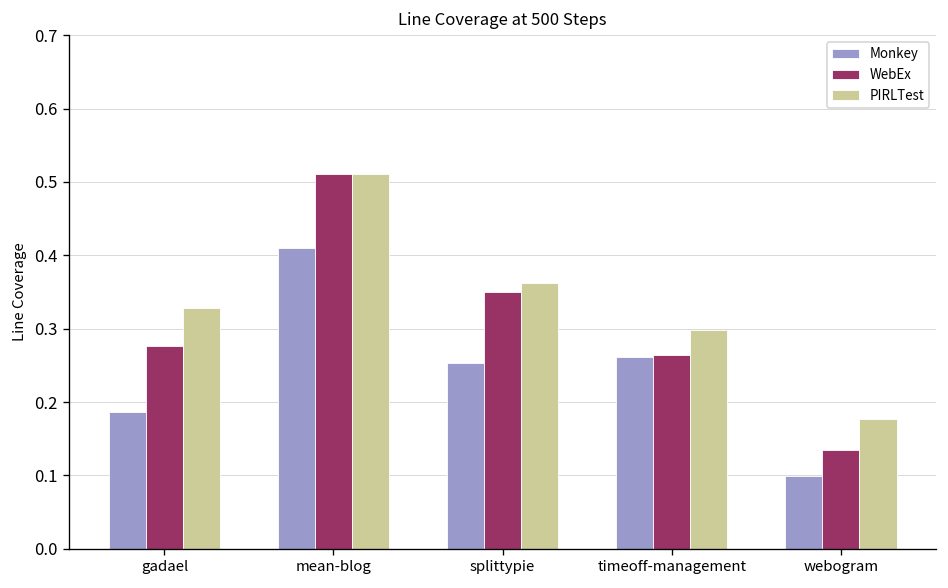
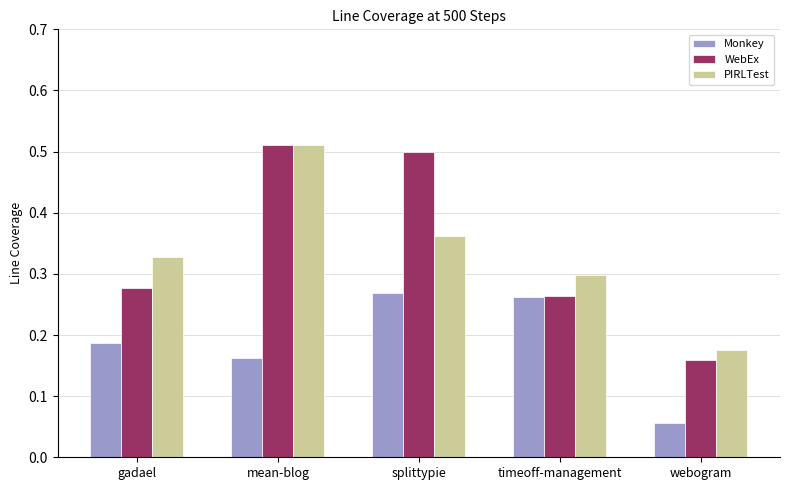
  {
    "Monkey": {
      "gadael": 0.19,
-     "mean-blog": 0.41,
-     "splittypie": 0.25,
+     "mean-blog": 0.16,
+     "splittypie": 0.27,
      "timeoff-management": 0.26,
-     "webogram": 0.10
+     "webogram": 0.06
    },
    "WebEx": {
      "gadael": 0.28,
      "mean-blog": 0.51,
-     "splittypie": 0.35,
+     "splittypie": 0.50,
      "timeoff-management": 0.26,
-     "webogram": 0.13
+     "webogram": 0.16
    },
    "PIRLTest": {
      "gadael": 0.33,
      "mean-blog": 0.51,
      "splittypie": 0.36,
      "timeoff-management": 0.30,
      "webogram": 0.18
    }
  }
